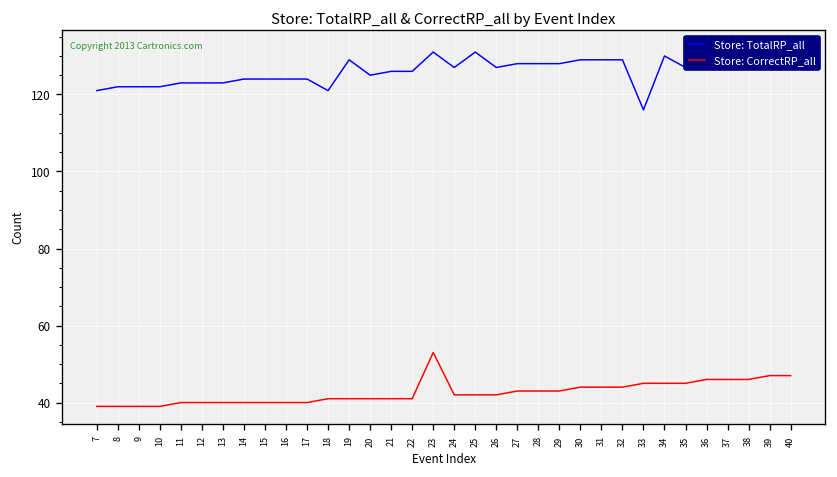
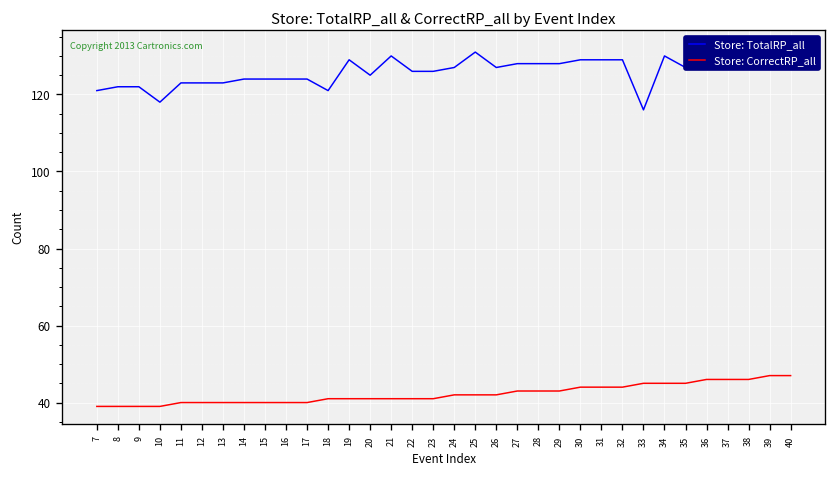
  {
    "Store: TotalRP_all": {
      "7": 121,
      "8": 122,
      "9": 122,
-     "10": 122,
+     "10": 118,
      "11": 123,
      "12": 123,
      "13": 123,
      "14": 124,
      "15": 124,
      "16": 124,
      "17": 124,
      "18": 121,
      "19": 129,
      "20": 125,
-     "21": 126,
+     "21": 130,
      "22": 126,
-     "23": 131,
+     "23": 126,
      "24": 127,
      "25": 131,
      "26": 127,
      "27": 128,
      "28": 128,
      "29": 128,
      "30": 129,
      "31": 129,
      "32": 129,
      "33": 116,
      "34": 130
    },
    "Store: CorrectRP_all": {
      "7": 39,
      "8": 39,
      "9": 39,
      "10": 39,
      "11": 40,
      "12": 40,
      "13": 40,
      "14": 40,
      "15": 40,
      "16": 40,
      "17": 40,
      "18": 41,
      "19": 41,
      "20": 41,
      "21": 41,
      "22": 41,
-     "23": 53,
+     "23": 41,
      "24": 42,
      "25": 42,
      "26": 42,
      "27": 43,
      "28": 43,
      "29": 43,
      "30": 44,
      "31": 44,
      "32": 44,
      "33": 45,
      "34": 45,
      "35": 45,
      "36": 46,
      "37": 46,
      "38": 46,
      "39": 47,
      "40": 47
    }
  }
